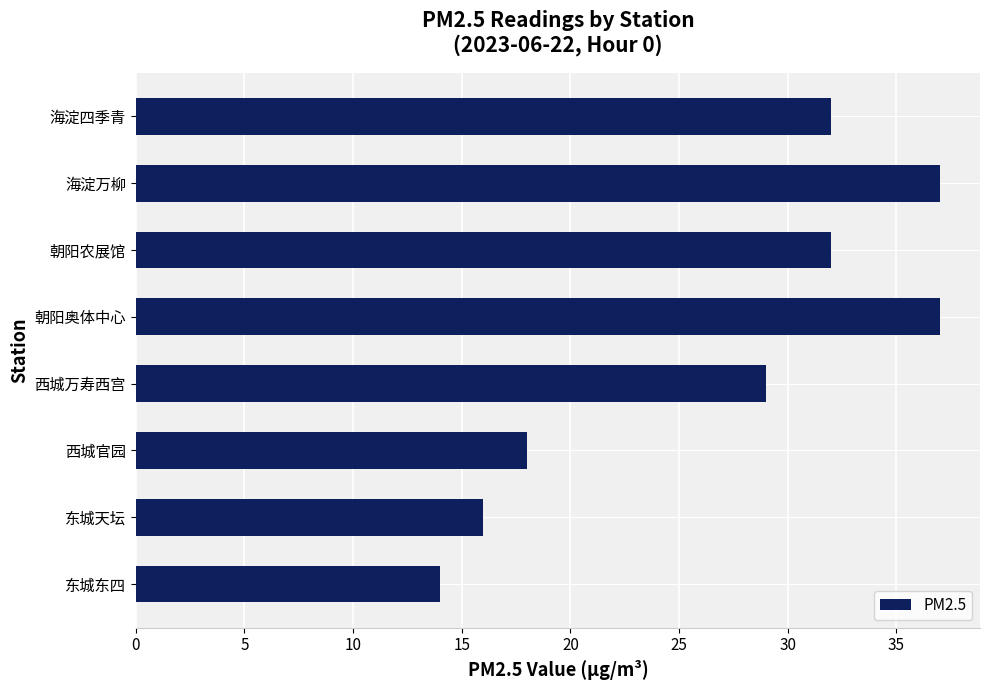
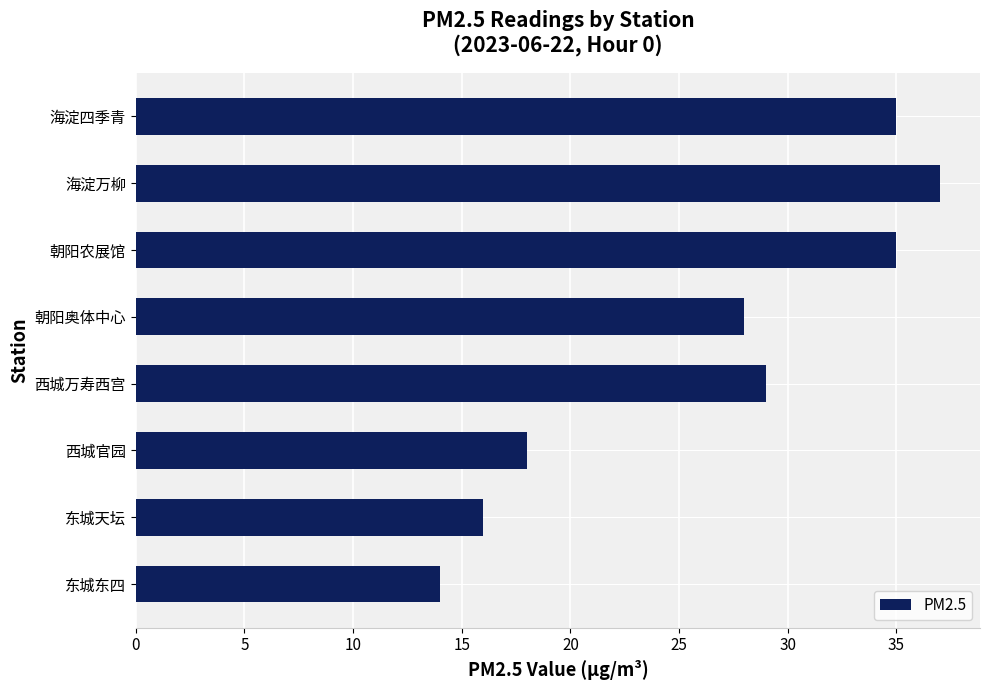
  {
-   "海淀四季青": 32,
+   "海淀四季青": 35,
    "海淀万柳": 37,
-   "朝阳农展馆": 32,
-   "朝阳奥体中心": 37,
+   "朝阳农展馆": 35,
+   "朝阳奥体中心": 28,
    "西城万寿西宫": 29,
    "西城官园": 18,
    "东城天坛": 16,
    "东城东四": 14
  }
